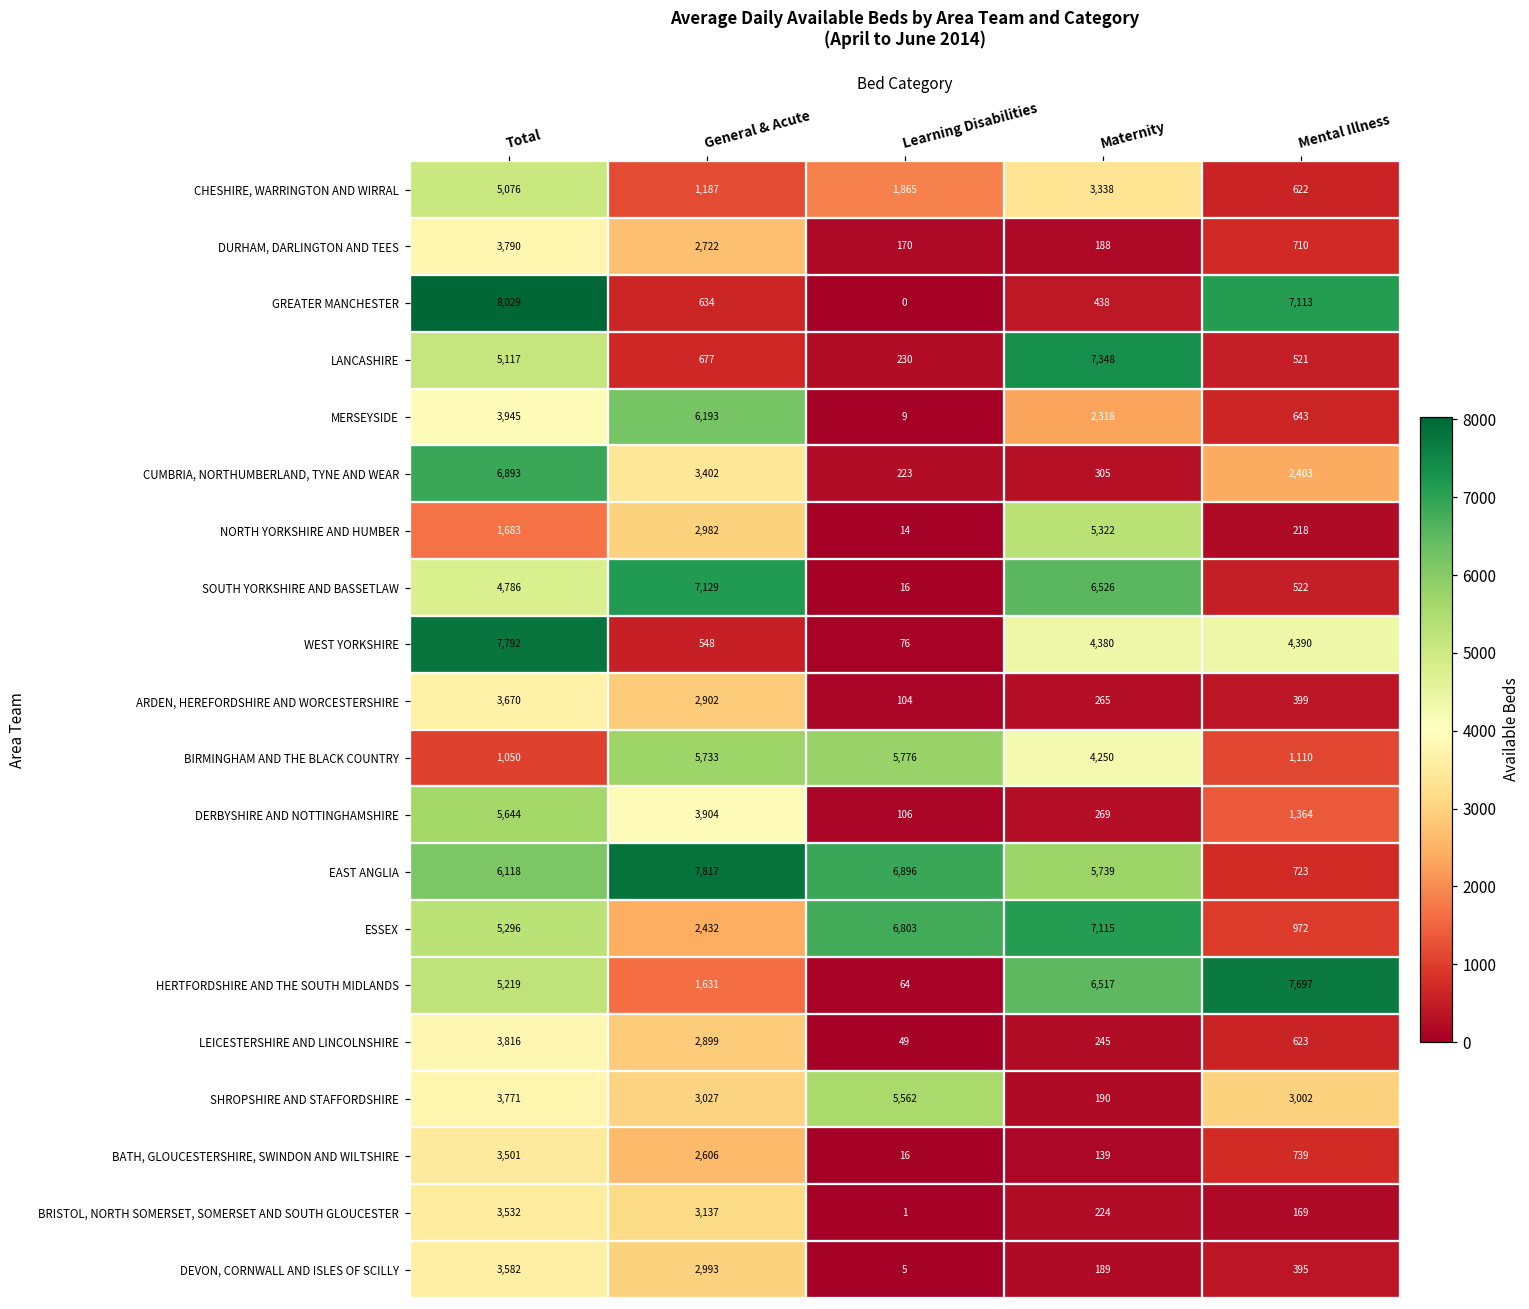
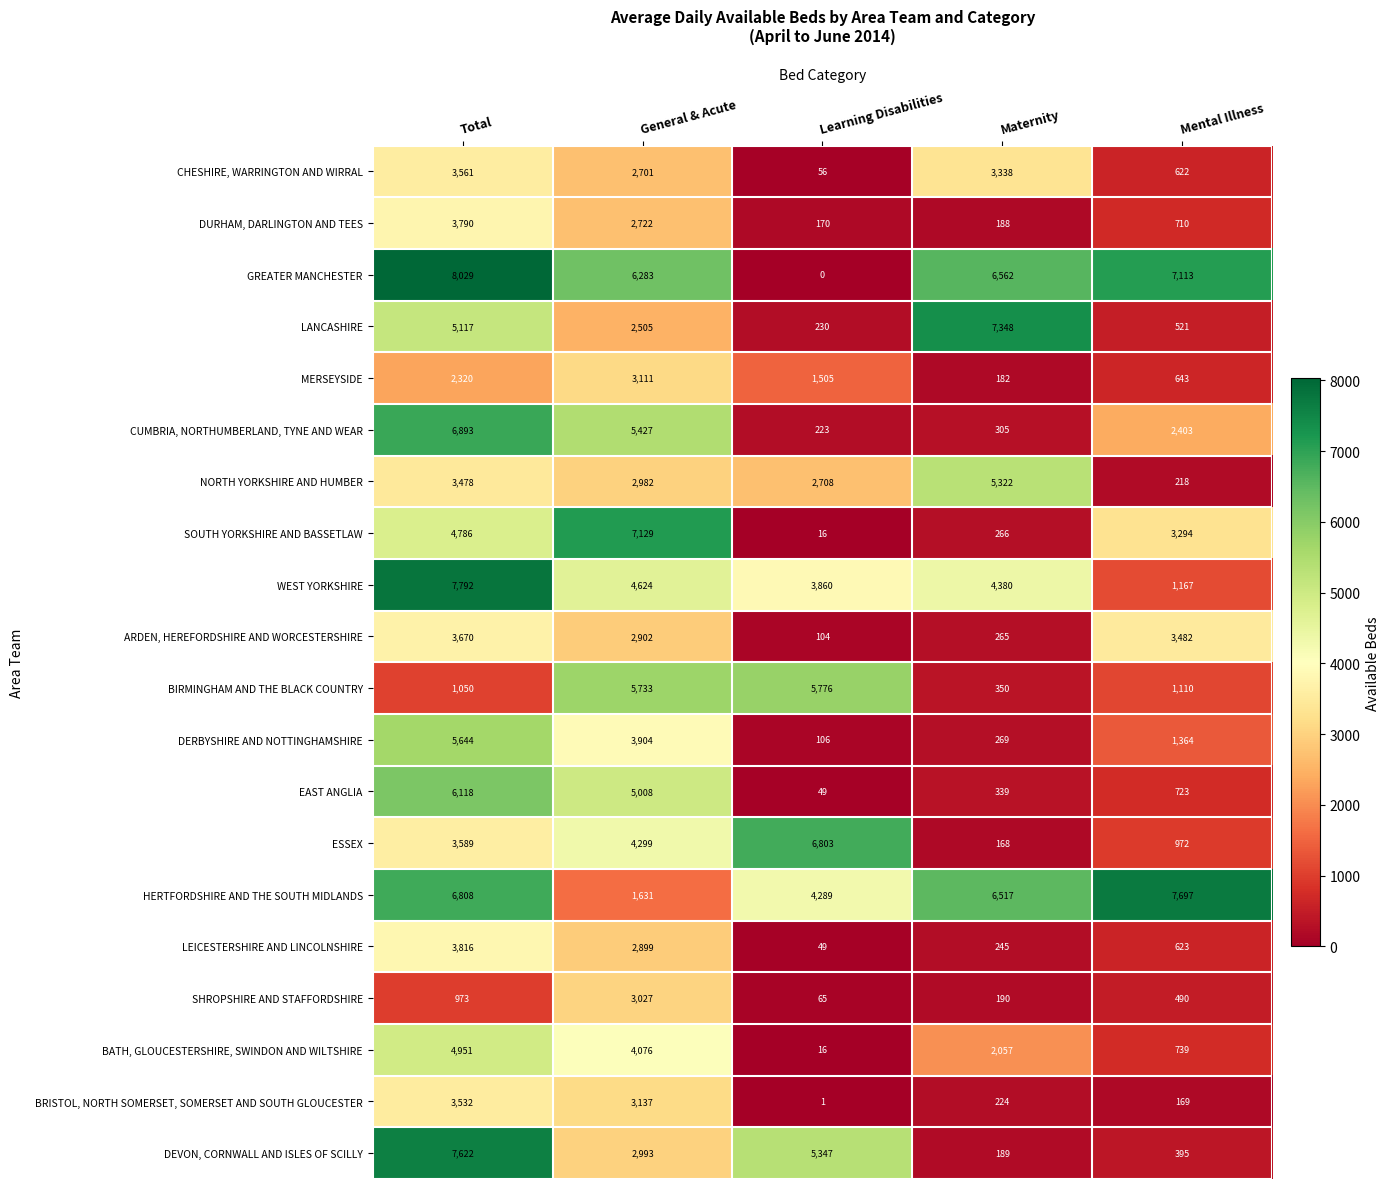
  {
    "CHESHIRE, WARRINGTON AND WIRRAL": {
-     "Total": "5,076",
-     "General & Acute": "1,187",
-     "Learning Disabilities": "1,865",
+     "Total": "3,561",
+     "General & Acute": "2,701",
+     "Learning Disabilities": "56",
      "Maternity": "3,338",
      "Mental Illness": "622"
    },
    "DURHAM, DARLINGTON AND TEES": {
      "Total": "3,790",
      "General & Acute": "2,722",
      "Learning Disabilities": "170",
      "Maternity": "188",
      "Mental Illness": "710"
    },
    "GREATER MANCHESTER": {
      "Total": "8,029",
-     "General & Acute": "634",
+     "General & Acute": "6,283",
      "Learning Disabilities": "0",
-     "Maternity": "438",
+     "Maternity": "6,562",
      "Mental Illness": "7,113"
    },
    "LANCASHIRE": {
      "Total": "5,117",
-     "General & Acute": "677",
+     "General & Acute": "2,505",
      "Learning Disabilities": "230",
      "Maternity": "7,348",
      "Mental Illness": "521"
    },
    "MERSEYSIDE": {
-     "Total": "3,945",
-     "General & Acute": "6,193",
-     "Learning Disabilities": "9",
-     "Maternity": "2,318",
+     "Total": "2,320",
+     "General & Acute": "3,111",
+     "Learning Disabilities": "1,505",
+     "Maternity": "182",
      "Mental Illness": "643"
    },
    "CUMBRIA, NORTHUMBERLAND, TYNE AND WEAR": {
      "Total": "6,893",
-     "General & Acute": "3,402",
+     "General & Acute": "5,427",
      "Learning Disabilities": "223",
      "Maternity": "305",
      "Mental Illness": "2,403"
    },
    "NORTH YORKSHIRE AND HUMBER": {
-     "Total": "1,683",
+     "Total": "3,478",
      "General & Acute": "2,982",
-     "Learning Disabilities": "14",
+     "Learning Disabilities": "2,708",
      "Maternity": "5,322",
      "Mental Illness": "218"
    },
    "SOUTH YORKSHIRE AND BASSETLAW": {
      "Total": "4,786",
      "General & Acute": "7,129",
      "Learning Disabilities": "16",
-     "Maternity": "6,526",
-     "Mental Illness": "522"
+     "Maternity": "266",
+     "Mental Illness": "3,294"
    },
    "WEST YORKSHIRE": {
      "Total": "7,792",
-     "General & Acute": "548",
-     "Learning Disabilities": "76",
+     "General & Acute": "4,624",
+     "Learning Disabilities": "3,860",
      "Maternity": "4,380",
-     "Mental Illness": "4,390"
+     "Mental Illness": "1,167"
    },
    "ARDEN, HEREFORDSHIRE AND WORCESTERSHIRE": {
      "Total": "3,670",
      "General & Acute": "2,902",
      "Learning Disabilities": "104",
      "Maternity": "265",
-     "Mental Illness": "399"
+     "Mental Illness": "3,482"
    },
    "BIRMINGHAM AND THE BLACK COUNTRY": {
      "Total": "1,050",
      "General & Acute": "5,733",
      "Learning Disabilities": "5,776",
-     "Maternity": "4,250",
+     "Maternity": "350",
      "Mental Illness": "1,110"
    },
    "DERBYSHIRE AND NOTTINGHAMSHIRE": {
      "Total": "5,644",
      "General & Acute": "3,904",
      "Learning Disabilities": "106",
      "Maternity": "269",
      "Mental Illness": "1,364"
    },
    "EAST ANGLIA": {
      "Total": "6,118",
-     "General & Acute": "7,817",
-     "Learning Disabilities": "6,896",
-     "Maternity": "5,739",
+     "General & Acute": "5,008",
+     "Learning Disabilities": "49",
+     "Maternity": "339",
      "Mental Illness": "723"
    },
    "ESSEX": {
-     "Total": "5,296",
-     "General & Acute": "2,432",
+     "Total": "3,589",
+     "General & Acute": "4,299",
      "Learning Disabilities": "6,803",
-     "Maternity": "7,115",
+     "Maternity": "168",
      "Mental Illness": "972"
    },
    "HERTFORDSHIRE AND THE SOUTH MIDLANDS": {
-     "Total": "5,219",
+     "Total": "6,808",
      "General & Acute": "1,631",
-     "Learning Disabilities": "64",
+     "Learning Disabilities": "4,289",
      "Maternity": "6,517",
      "Mental Illness": "7,697"
    },
    "LEICESTERSHIRE AND LINCOLNSHIRE": {
      "Total": "3,816",
      "General & Acute": "2,899",
      "Learning Disabilities": "49",
      "Maternity": "245",
      "Mental Illness": "623"
    },
    "SHROPSHIRE AND STAFFORDSHIRE": {
-     "Total": "3,771",
+     "Total": "973",
      "General & Acute": "3,027",
-     "Learning Disabilities": "5,562",
+     "Learning Disabilities": "65",
      "Maternity": "190",
-     "Mental Illness": "3,002"
+     "Mental Illness": "490"
    },
    "BATH, GLOUCESTERSHIRE, SWINDON AND WILTSHIRE": {
-     "Total": "3,501",
-     "General & Acute": "2,606",
+     "Total": "4,951",
+     "General & Acute": "4,076",
      "Learning Disabilities": "16",
-     "Maternity": "139",
+     "Maternity": "2,057",
      "Mental Illness": "739"
    },
    "BRISTOL, NORTH SOMERSET, SOMERSET AND SOUTH GLOUCESTER": {
      "Total": "3,532",
      "General & Acute": "3,137",
      "Learning Disabilities": "1",
      "Maternity": "224",
      "Mental Illness": "169"
    },
    "DEVON, CORNWALL AND ISLES OF SCILLY": {
-     "Total": "3,582",
+     "Total": "7,622",
      "General & Acute": "2,993",
-     "Learning Disabilities": "5",
+     "Learning Disabilities": "5,347",
      "Maternity": "189",
      "Mental Illness": "395"
    }
  }
